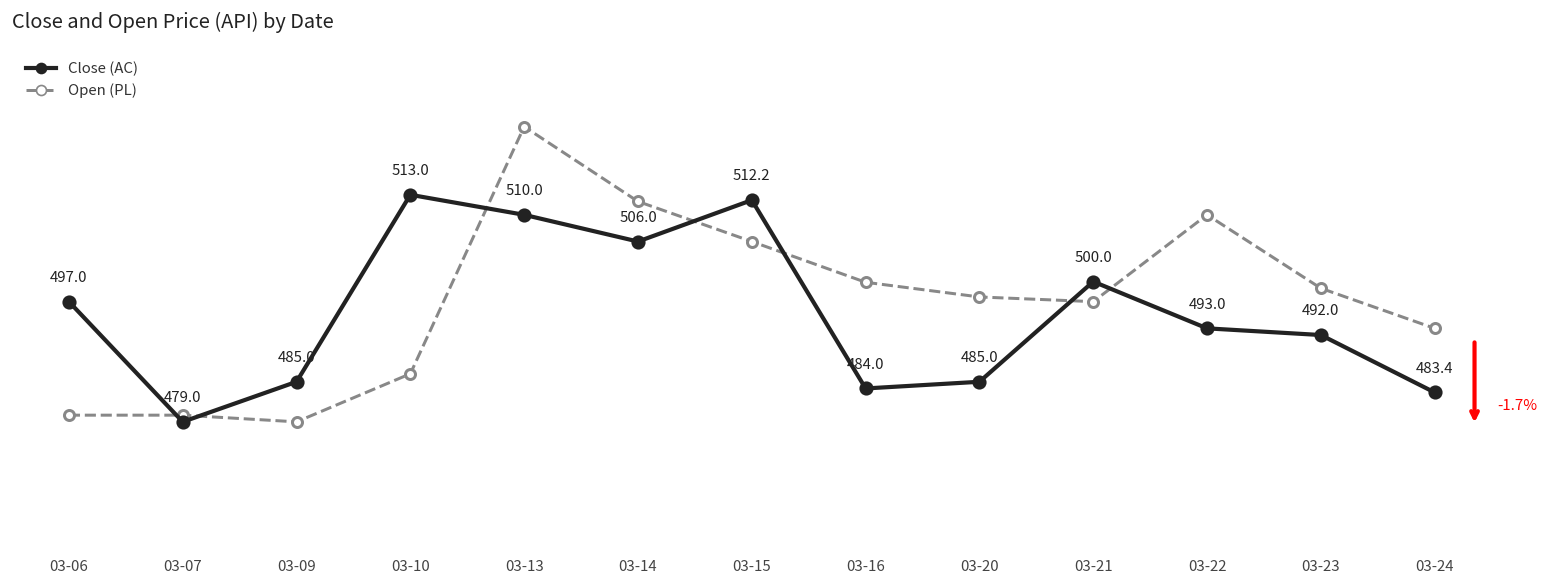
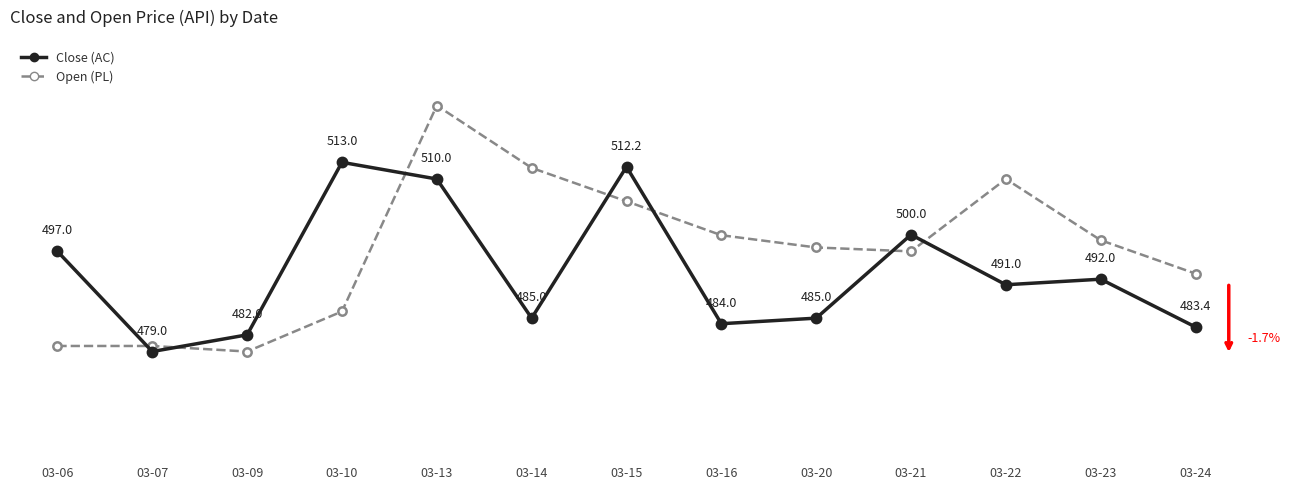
  {
    "Close (AC)": {
      "03-06": 497.0,
      "03-07": 479.0,
-     "03-09": 485.0,
+     "03-09": 482.0,
      "03-10": 513.0,
      "03-13": 510.0,
-     "03-14": 506.0,
+     "03-14": 485.0,
      "03-15": 512.2,
      "03-16": 484.0,
      "03-20": 485.0,
      "03-21": 500.0,
-     "03-22": 493.0,
+     "03-22": 491.0,
      "03-23": 492.0,
      "03-24": 483.4
    }
  }
